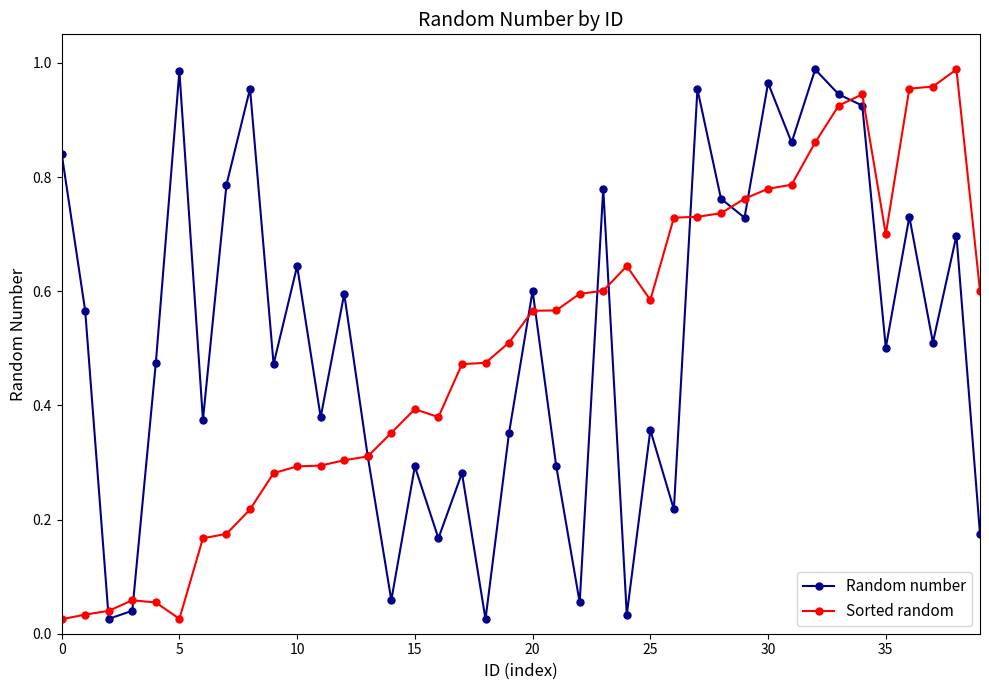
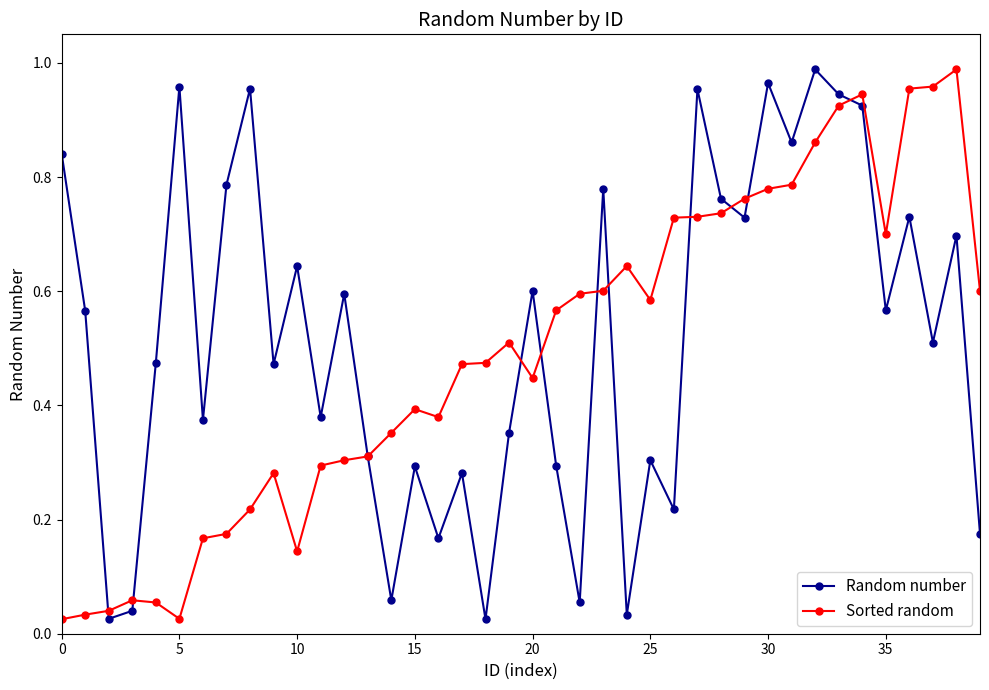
  {
    "Random number": {
      "0": 0.84,
-     "5": 0.99,
+     "5": 0.96,
      "10": 0.64,
      "15": 0.29,
      "20": 0.60,
-     "25": 0.36,
+     "25": 0.30,
      "30": 0.96,
-     "35": 0.50
+     "35": 0.57
    },
    "Sorted random": {
      "0": 0.03,
      "5": 0.03,
-     "10": 0.29,
+     "10": 0.14,
      "15": 0.39,
-     "20": 0.57,
+     "20": 0.45,
      "25": 0.58,
      "30": 0.78,
      "35": 0.70
    }
  }
